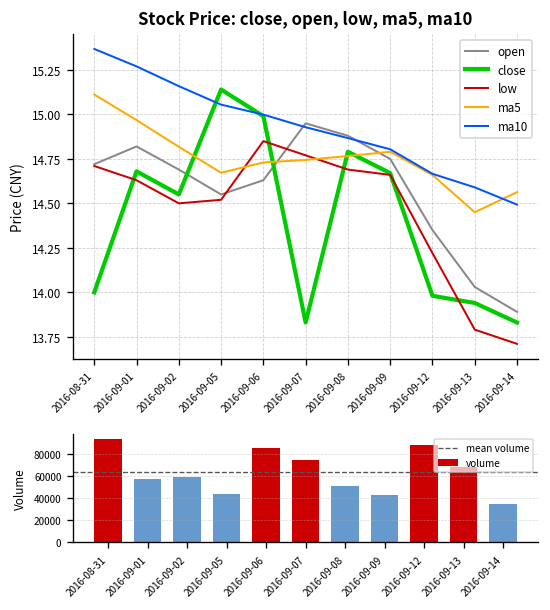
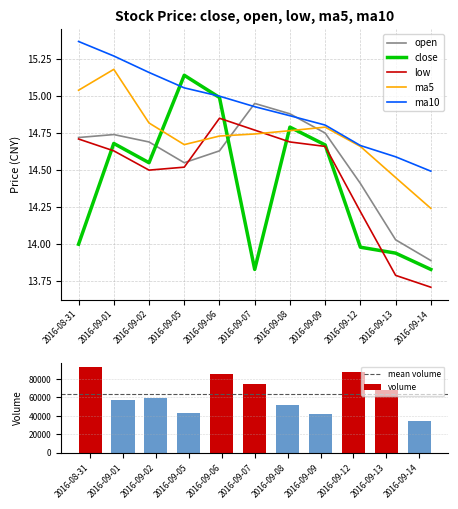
  {
    "Stock Price: close, open, low, ma5, ma10": {
      "open": {
-       "2016-09-01": 14.82,
+       "2016-09-01": 14.74,
        "2016-09-02": 14.69,
        "2016-09-05": 14.55,
        "2016-09-06": 14.63,
        "2016-09-07": 14.95,
        "2016-09-09": 14.75,
-       "2016-09-12": 14.35,
+       "2016-09-12": 14.41,
        "2016-09-13": 14.03,
        "2016-09-14": 13.89
      },
      "close": {
        "2016-08-31": 14.00,
        "2016-09-01": 14.68,
        "2016-09-02": 14.55,
        "2016-09-05": 15.14,
        "2016-09-07": 13.83,
        "2016-09-08": 14.79,
        "2016-09-12": 13.98,
        "2016-09-13": 13.94,
        "2016-09-14": 13.83
      },
      "low": {
        "2016-09-01": 14.63,
        "2016-09-02": 14.50,
        "2016-09-05": 14.52,
        "2016-09-06": 14.85,
        "2016-09-07": 14.77,
        "2016-09-08": 14.69,
        "2016-09-12": 14.22,
        "2016-09-13": 13.79,
        "2016-09-14": 13.71
      },
      "ma5": {
-       "2016-08-31": 15.11,
-       "2016-09-01": 14.97,
+       "2016-08-31": 15.04,
+       "2016-09-01": 15.18,
        "2016-09-02": 14.82,
        "2016-09-05": 14.67,
        "2016-09-06": 14.73,
        "2016-09-07": 14.74,
        "2016-09-08": 14.77,
        "2016-09-13": 14.45,
-       "2016-09-14": 14.56
+       "2016-09-14": 14.24
      },
      "ma10": {
        "2016-08-31": 15.37,
        "2016-09-01": 15.27,
        "2016-09-02": 15.16,
        "2016-09-05": 15.06,
        "2016-09-07": 14.93,
        "2016-09-13": 14.59,
        "2016-09-14": 14.49
      }
    }
  }
